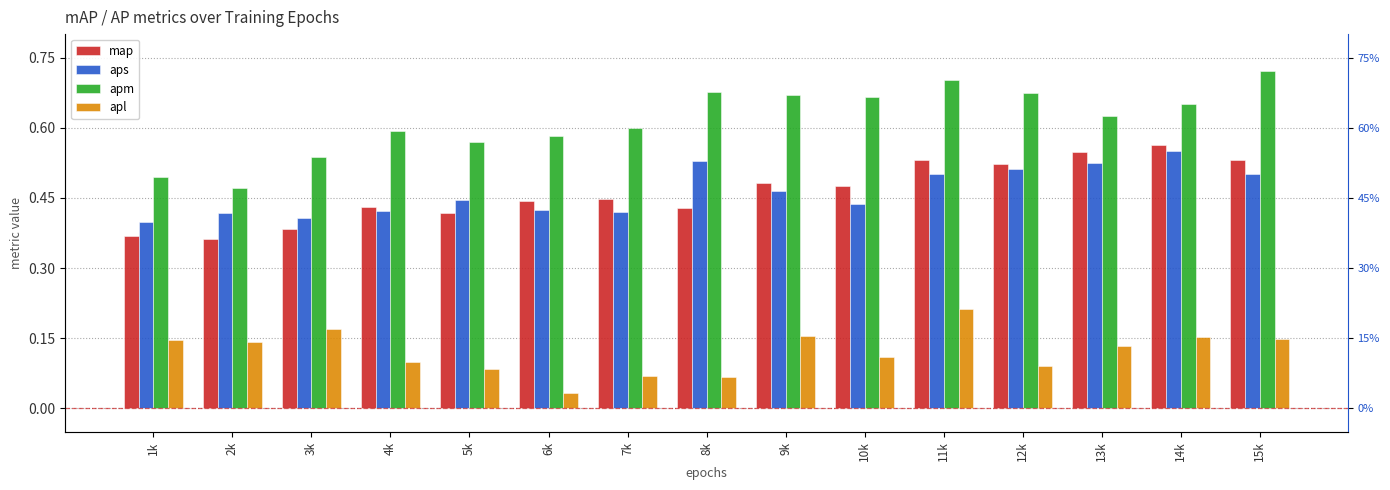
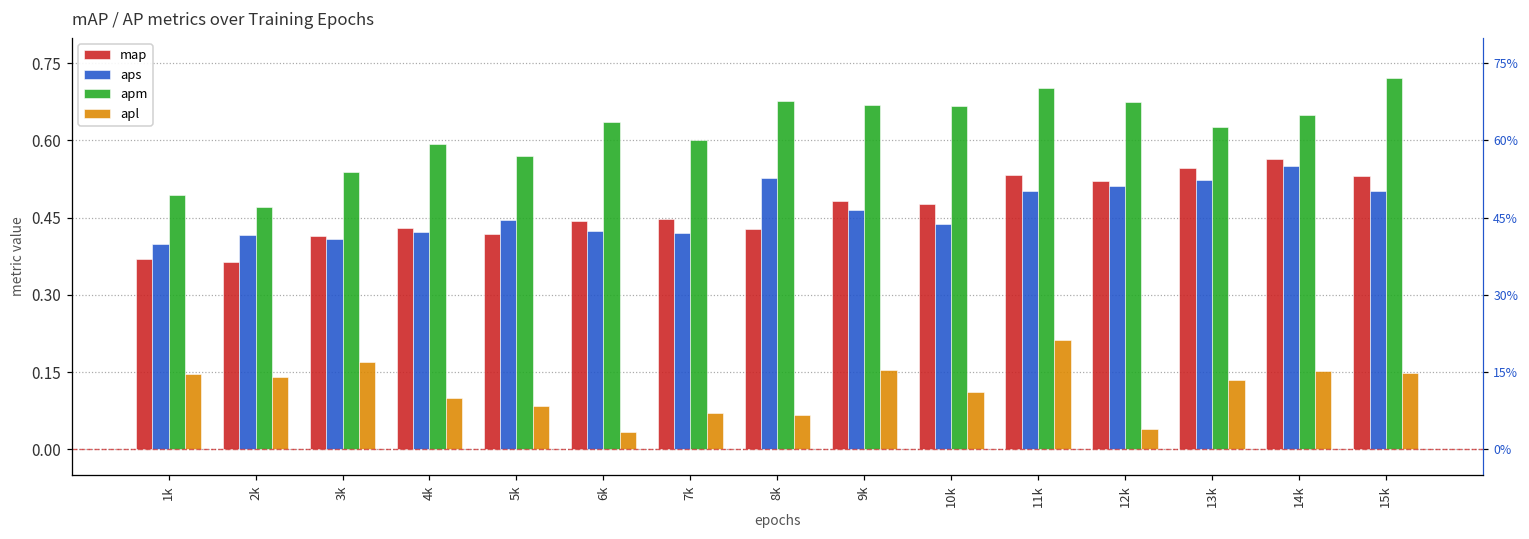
  {
    "map": {
      "1k": 0.37,
      "2k": 0.36,
-     "3k": 0.38,
+     "3k": 0.42,
      "4k": 0.43,
      "5k": 0.42,
      "6k": 0.44,
      "7k": 0.45,
      "8k": 0.43,
      "9k": 0.48,
      "10k": 0.48,
      "11k": 0.53,
      "12k": 0.52,
      "13k": 0.55,
      "14k": 0.56,
      "15k": 0.53
    },
    "aps": {
      "1k": 0.40,
      "2k": 0.42,
      "3k": 0.41,
      "4k": 0.42,
      "5k": 0.45,
      "6k": 0.43,
      "7k": 0.42,
      "8k": 0.53,
      "9k": 0.46,
      "10k": 0.44,
      "11k": 0.50,
      "12k": 0.51,
      "13k": 0.52,
      "14k": 0.55,
      "15k": 0.50
    },
    "apm": {
      "1k": 0.49,
      "2k": 0.47,
      "3k": 0.54,
      "4k": 0.59,
      "5k": 0.57,
-     "6k": 0.58,
+     "6k": 0.64,
      "7k": 0.60,
      "8k": 0.68,
      "9k": 0.67,
      "10k": 0.67,
      "11k": 0.70,
      "12k": 0.68,
      "13k": 0.63,
      "14k": 0.65,
      "15k": 0.72
    },
    "apl": {
      "1k": 0.15,
      "2k": 0.14,
      "3k": 0.17,
      "4k": 0.10,
      "5k": 0.08,
      "6k": 0.03,
      "7k": 0.07,
      "8k": 0.07,
      "9k": 0.16,
      "10k": 0.11,
      "11k": 0.21,
-     "12k": 0.09,
+     "12k": 0.04,
      "13k": 0.13,
      "14k": 0.15,
      "15k": 0.15
    }
  }
